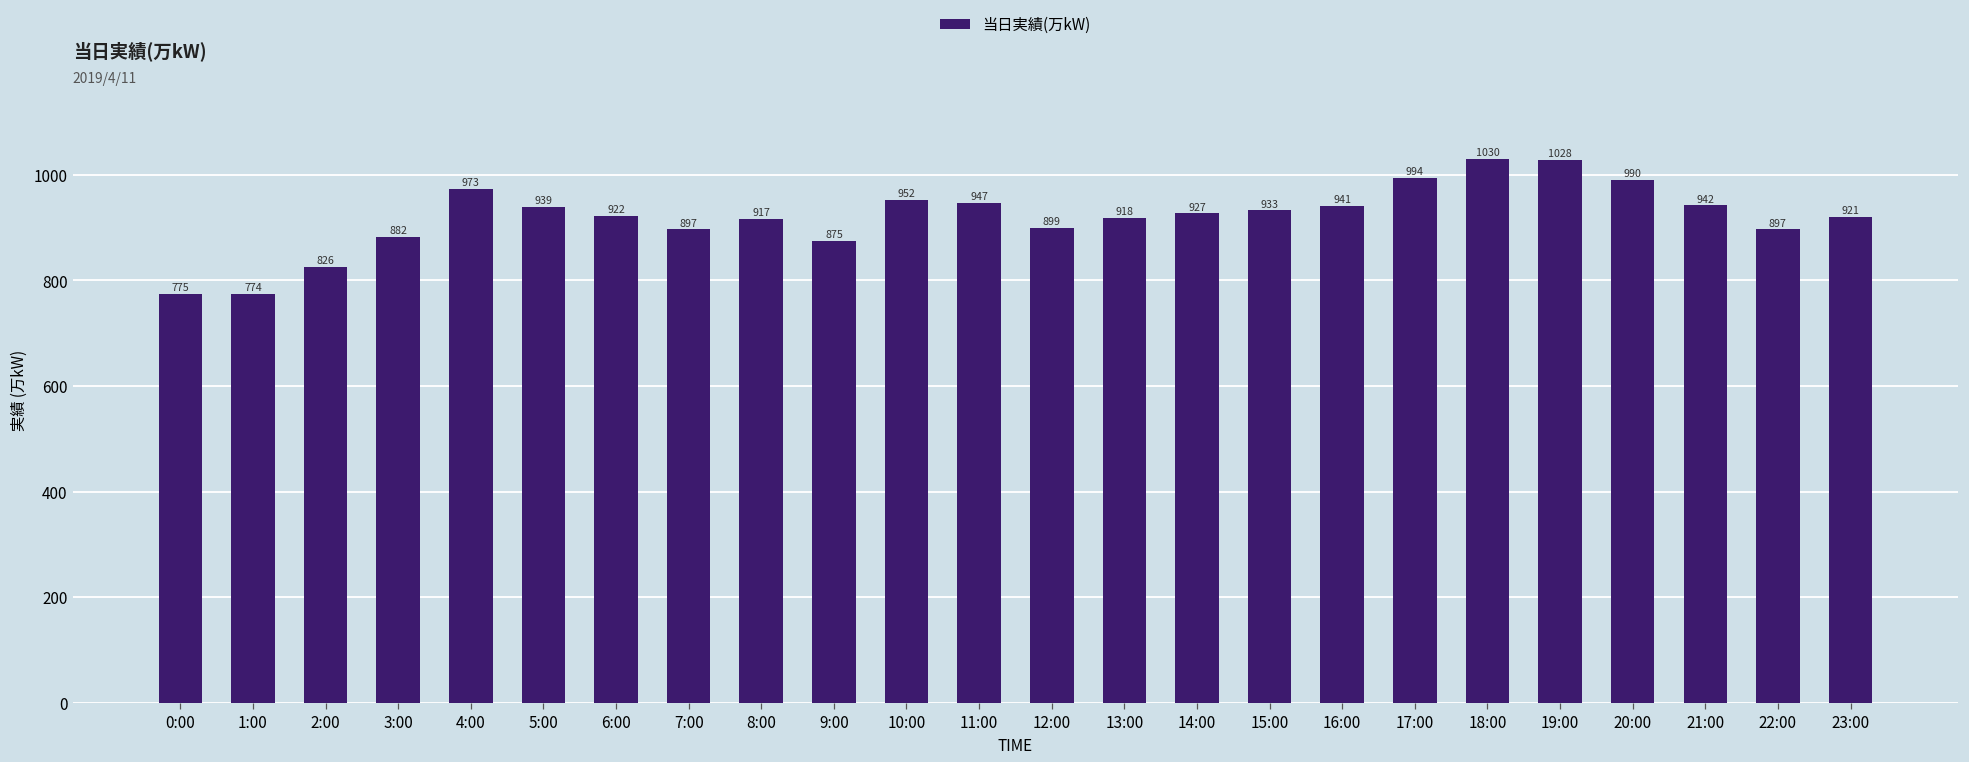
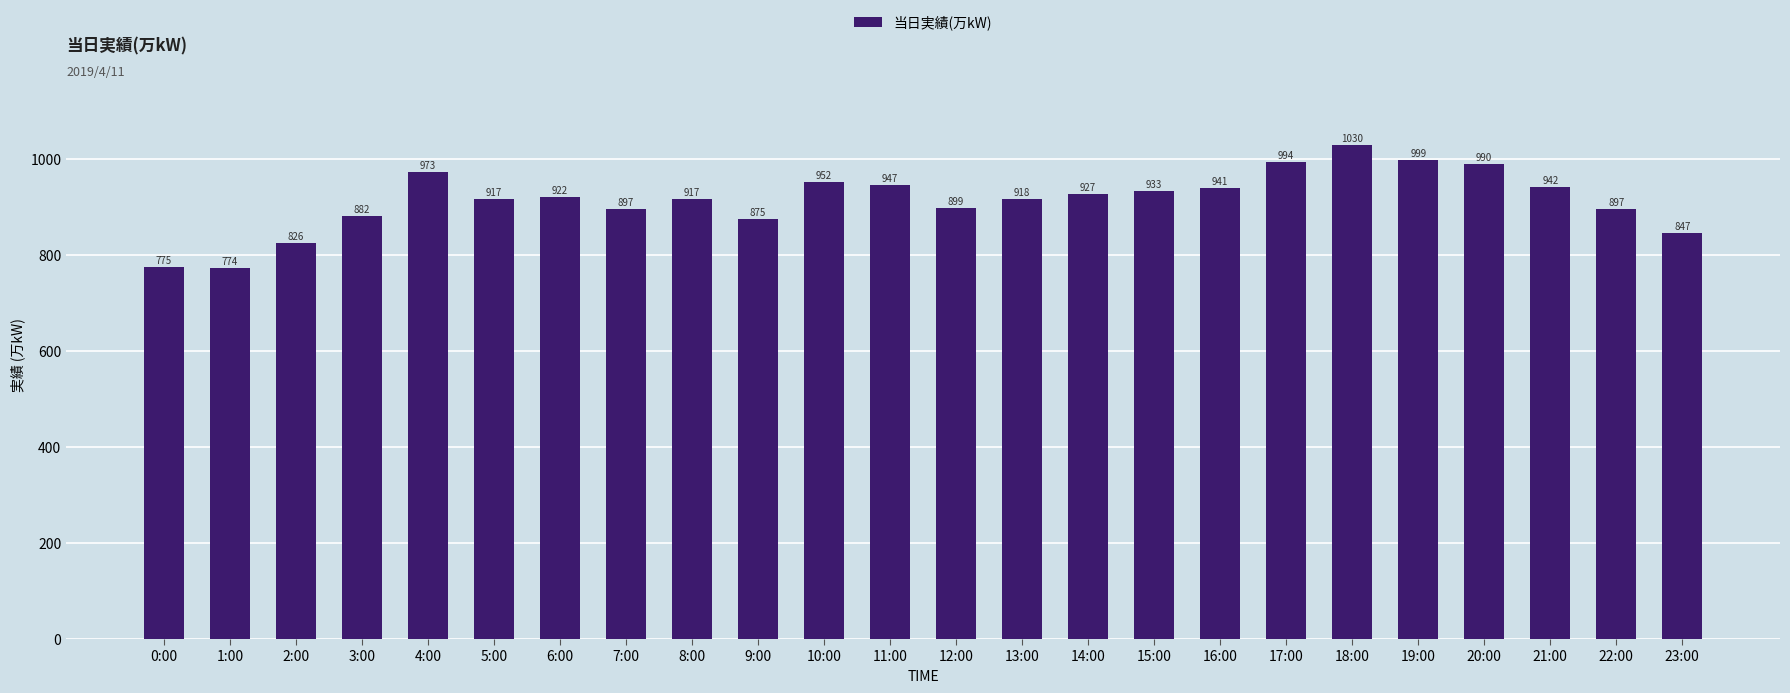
  {
    "0:00": 775,
    "1:00": 774,
    "2:00": 826,
    "3:00": 882,
    "4:00": 973,
-   "5:00": 939,
+   "5:00": 917,
    "6:00": 922,
    "7:00": 897,
    "8:00": 917,
    "9:00": 875,
    "10:00": 952,
    "11:00": 947,
    "12:00": 899,
    "13:00": 918,
    "14:00": 927,
    "15:00": 933,
    "16:00": 941,
    "17:00": 994,
    "18:00": 1030,
-   "19:00": 1028,
+   "19:00": 999,
    "20:00": 990,
    "21:00": 942,
    "22:00": 897,
-   "23:00": 921
+   "23:00": 847
  }
